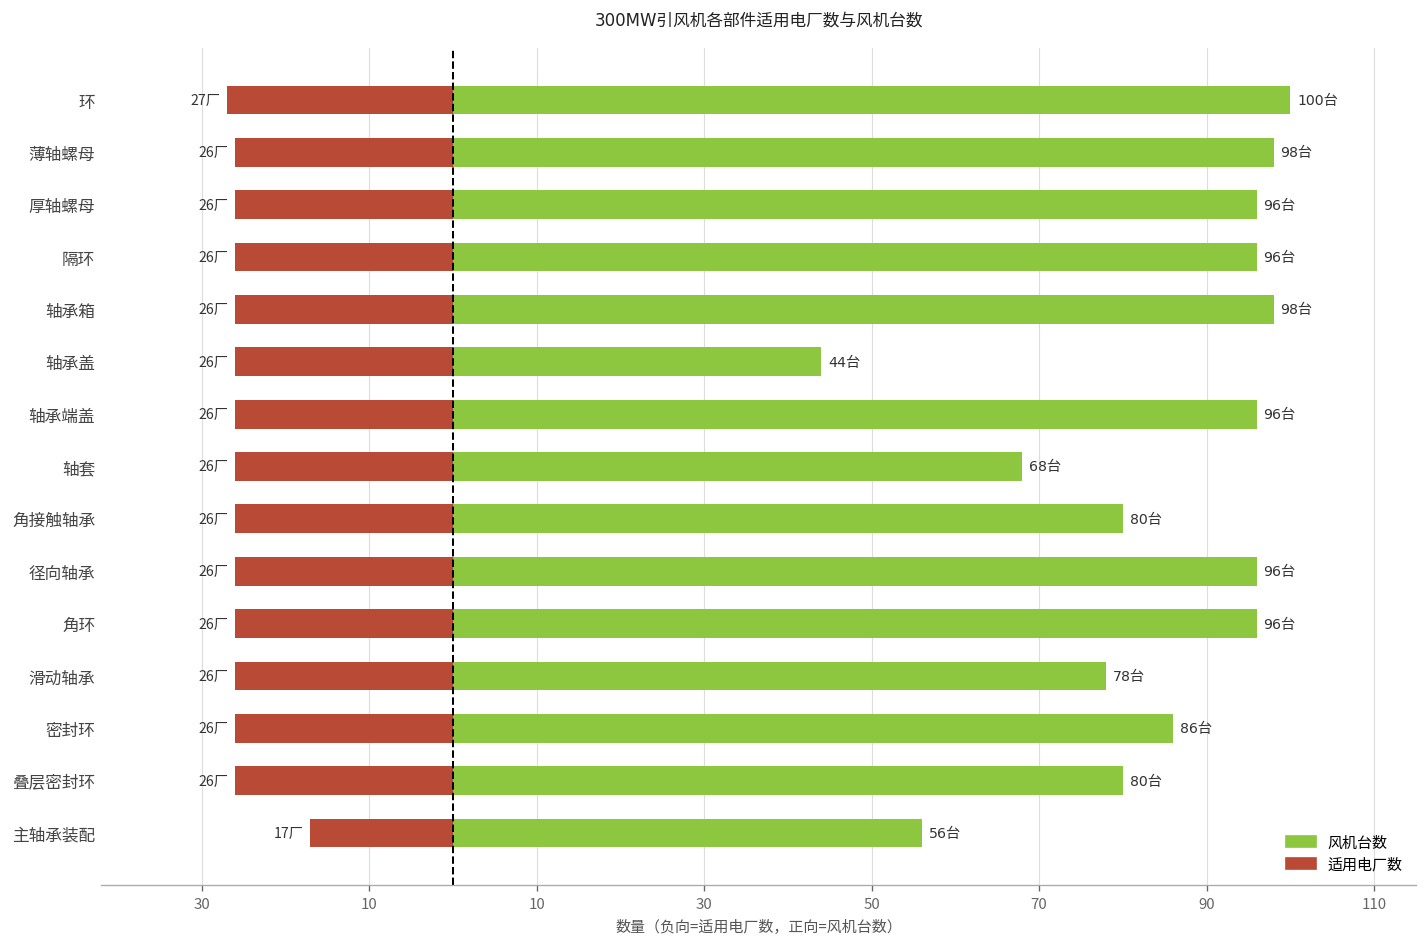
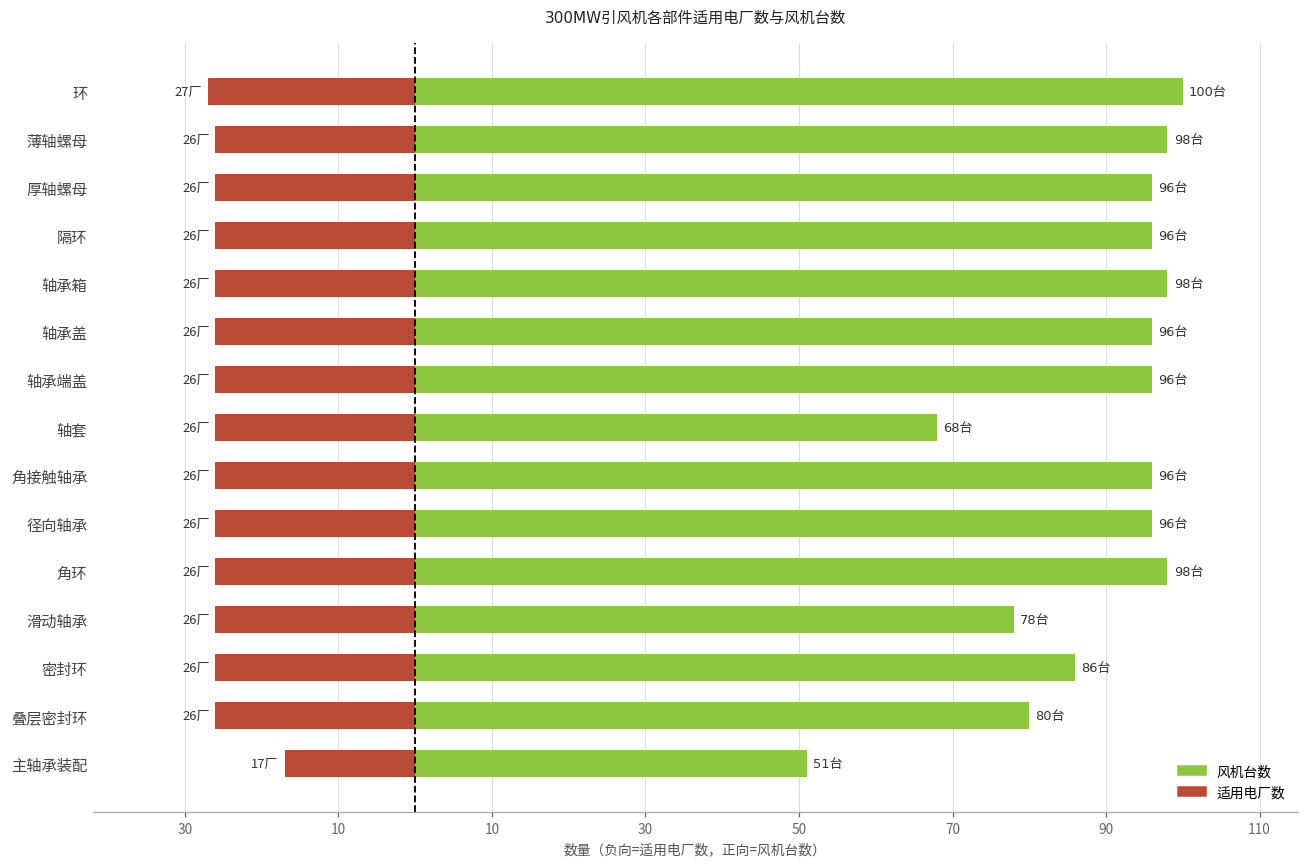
  {
    "风机台数": {
      "环": "100台",
      "薄轴螺母": "98台",
      "厚轴螺母": "96台",
      "隔环": "96台",
      "轴承箱": "98台",
-     "轴承盖": "44台",
+     "轴承盖": "96台",
      "轴承端盖": "96台",
      "轴套": "68台",
-     "角接触轴承": "80台",
+     "角接触轴承": "96台",
      "径向轴承": "96台",
-     "角环": "96台",
+     "角环": "98台",
      "滑动轴承": "78台",
      "密封环": "86台",
      "叠层密封环": "80台",
-     "主轴承装配": "56台"
+     "主轴承装配": "51台"
    }
  }
